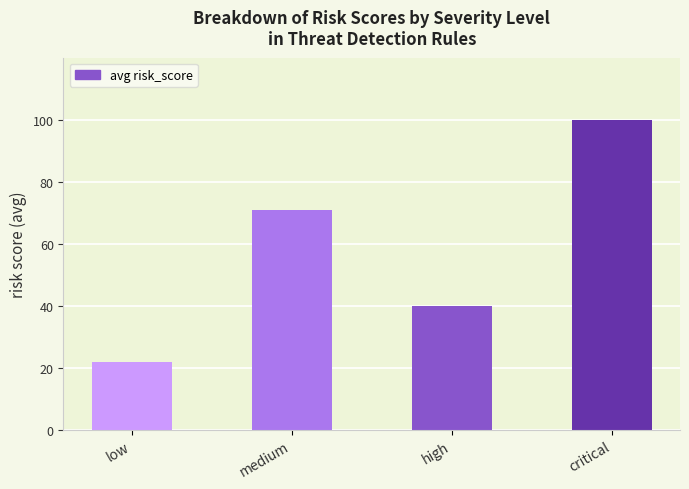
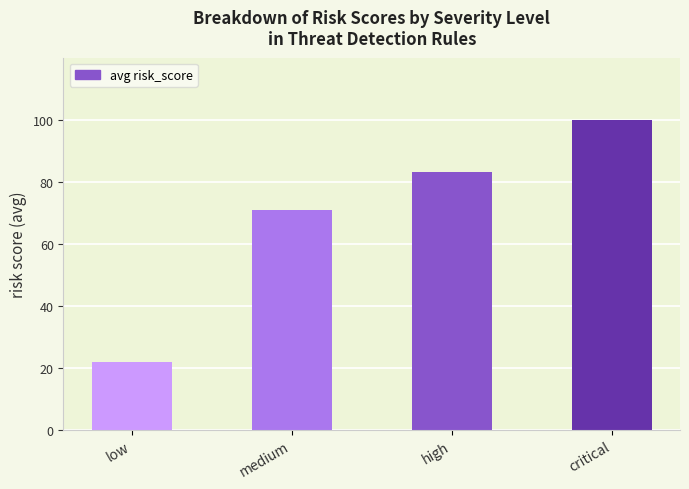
  {
    "low": 22,
    "medium": 71,
-   "high": 40,
+   "high": 83,
    "critical": 100
  }
